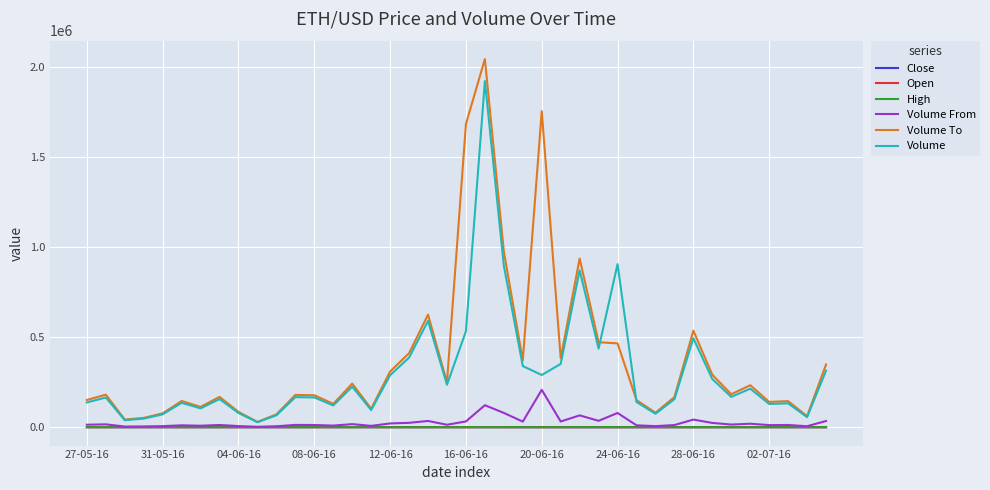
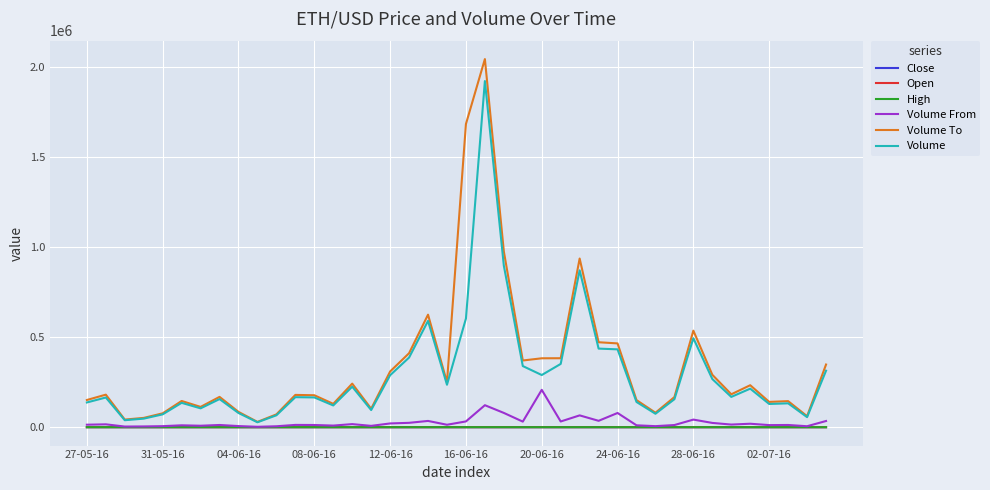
  {
    "High": {
      "12-06-16": 0,
      "16-06-16": 0,
      "20-06-16": 0,
      "24-06-16": 0,
      "28-06-16": 0
    },
    "Volume From": {
      "12-06-16": 20000,
      "16-06-16": 30000,
      "20-06-16": 210000,
      "24-06-16": 80000,
      "28-06-16": 40000
    },
    "Volume To": {
      "12-06-16": 310000,
      "16-06-16": 1690000,
-     "20-06-16": 1760000,
+     "20-06-16": 380000,
      "24-06-16": 470000,
      "28-06-16": 540000
    },
    "Volume": {
      "12-06-16": 290000,
-     "16-06-16": 530000,
+     "16-06-16": 600000,
      "20-06-16": 290000,
-     "24-06-16": 910000,
+     "24-06-16": 430000,
      "28-06-16": 490000
    }
  }
